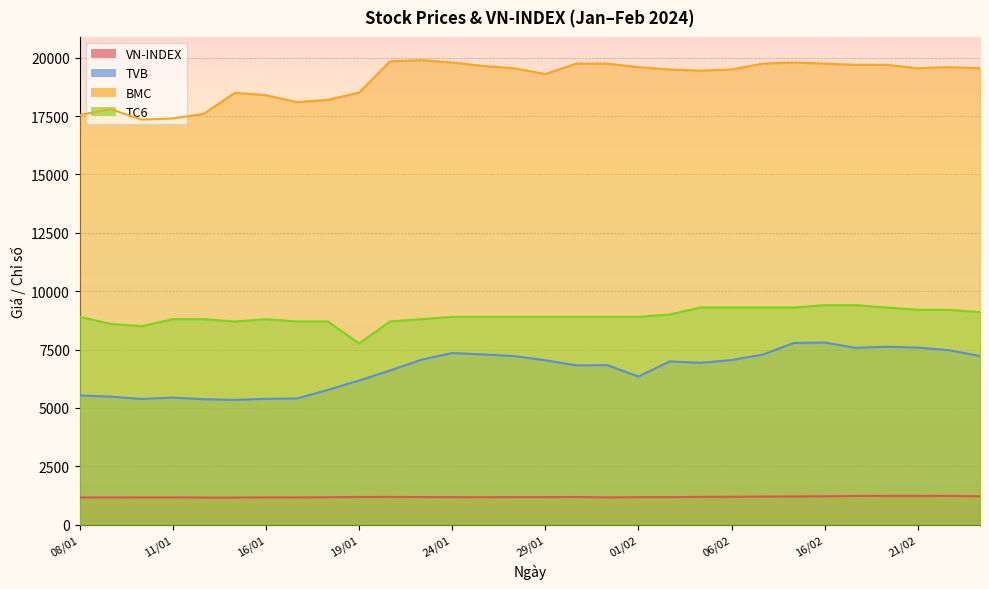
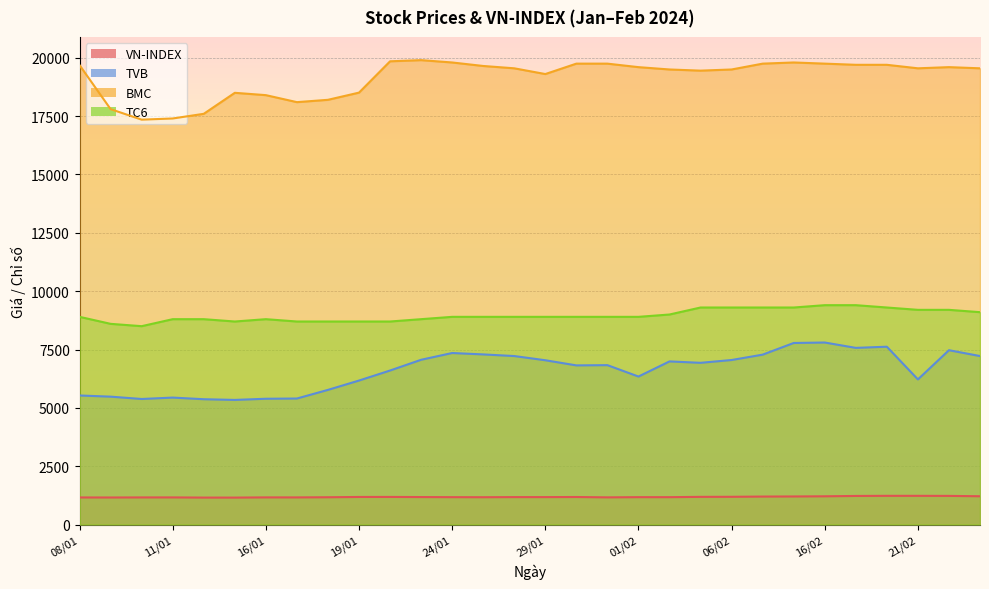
  {
    "VN-INDEX": {
      "08/01": 1200,
      "11/01": 1200,
      "16/01": 1200,
      "19/01": 1200,
      "24/01": 1200,
      "29/01": 1200,
      "01/02": 1200,
      "06/02": 1200,
      "16/02": 1200,
      "21/02": 1200
    },
    "TVB": {
      "08/01": 5500,
      "11/01": 5400,
      "16/01": 5400,
      "19/01": 6200,
      "24/01": 7400,
      "29/01": 7000,
      "01/02": 6300,
      "06/02": 7100,
      "16/02": 7800,
-     "21/02": 7600
+     "21/02": 6200
    },
    "BMC": {
-     "08/01": 17600,
+     "08/01": 19700,
      "16/01": 18400,
      "19/01": 18500,
      "24/01": 19800,
      "29/01": 19300,
      "01/02": 19600,
      "06/02": 19500,
      "16/02": 19800,
      "21/02": 19600
    },
    "TC6": {
      "08/01": 8900,
      "11/01": 8800,
      "16/01": 8800,
-     "19/01": 7800,
+     "19/01": 8700,
      "24/01": 8900,
      "29/01": 8900,
      "01/02": 8900,
      "06/02": 9300,
      "16/02": 9400,
      "21/02": 9200
    }
  }
